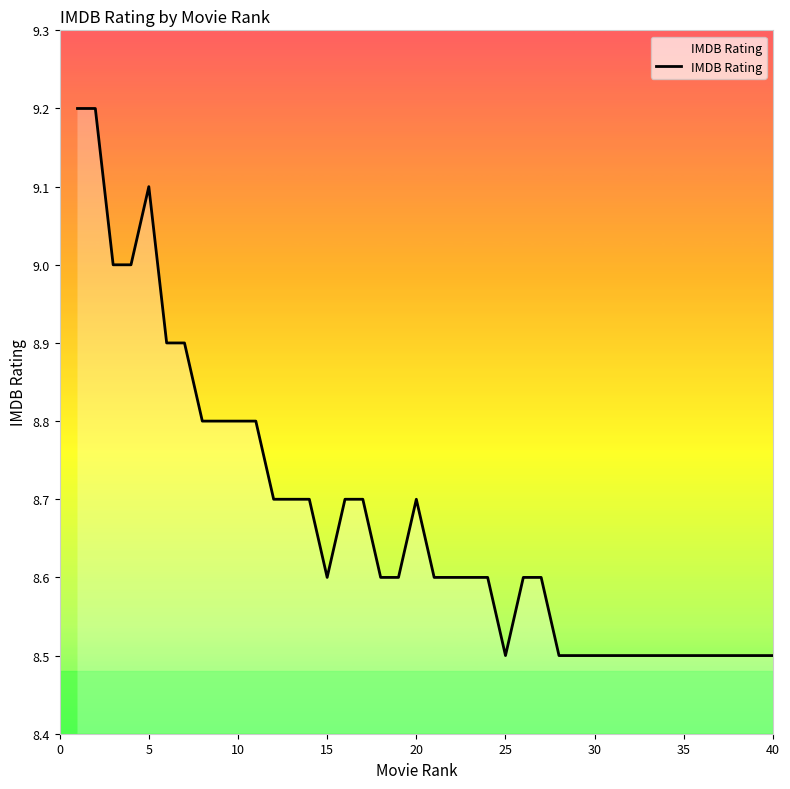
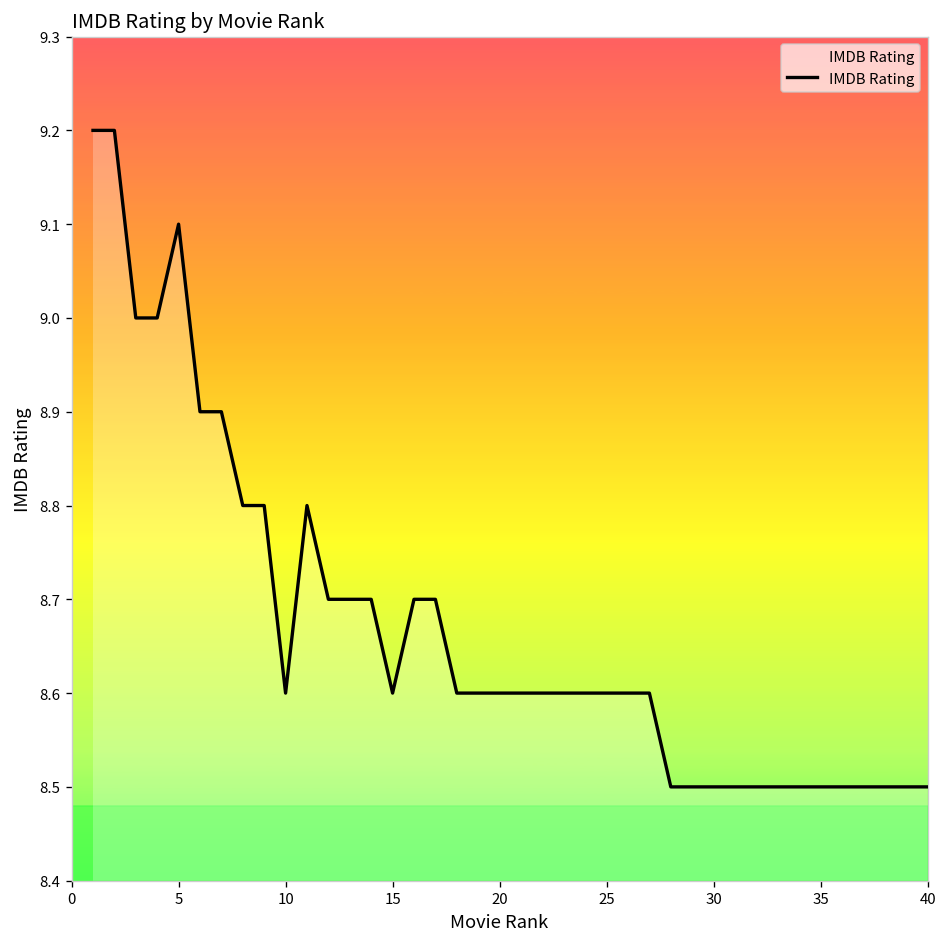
  {
    "5": 9.1,
-   "10": 8.8,
+   "10": 8.6,
    "15": 8.6,
-   "20": 8.7,
-   "25": 8.5,
+   "20": 8.6,
+   "25": 8.6,
    "30": 8.5,
    "35": 8.5,
    "40": 8.5
  }
